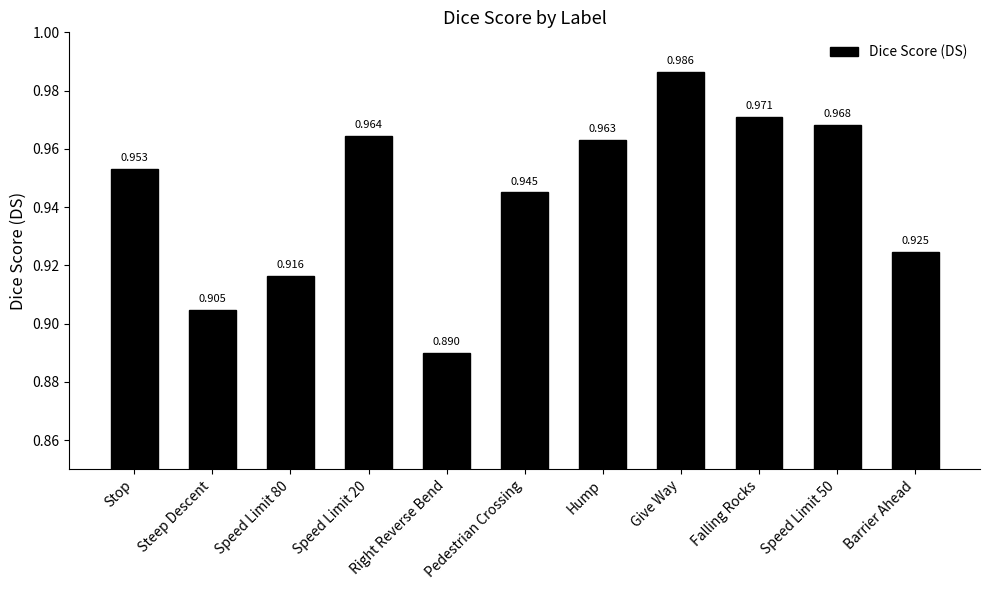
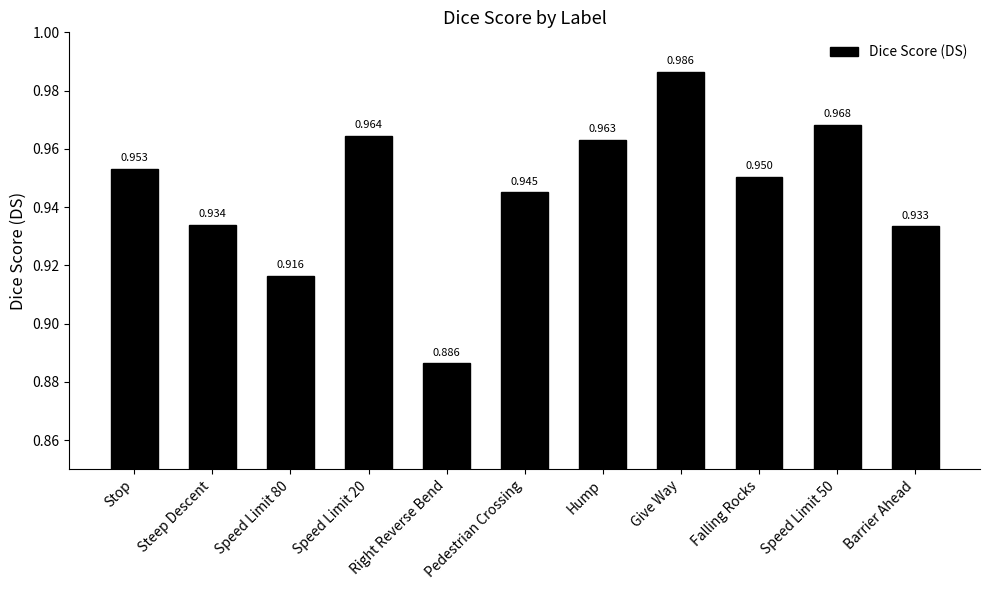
  {
    "Stop": 0.953,
-   "Steep Descent": 0.905,
+   "Steep Descent": 0.934,
    "Speed Limit 80": 0.916,
    "Speed Limit 20": 0.964,
-   "Right Reverse Bend": 0.890,
+   "Right Reverse Bend": 0.886,
    "Pedestrian Crossing": 0.945,
    "Hump": 0.963,
    "Give Way": 0.986,
-   "Falling Rocks": 0.971,
+   "Falling Rocks": 0.950,
    "Speed Limit 50": 0.968,
-   "Barrier Ahead": 0.925
+   "Barrier Ahead": 0.933
  }
